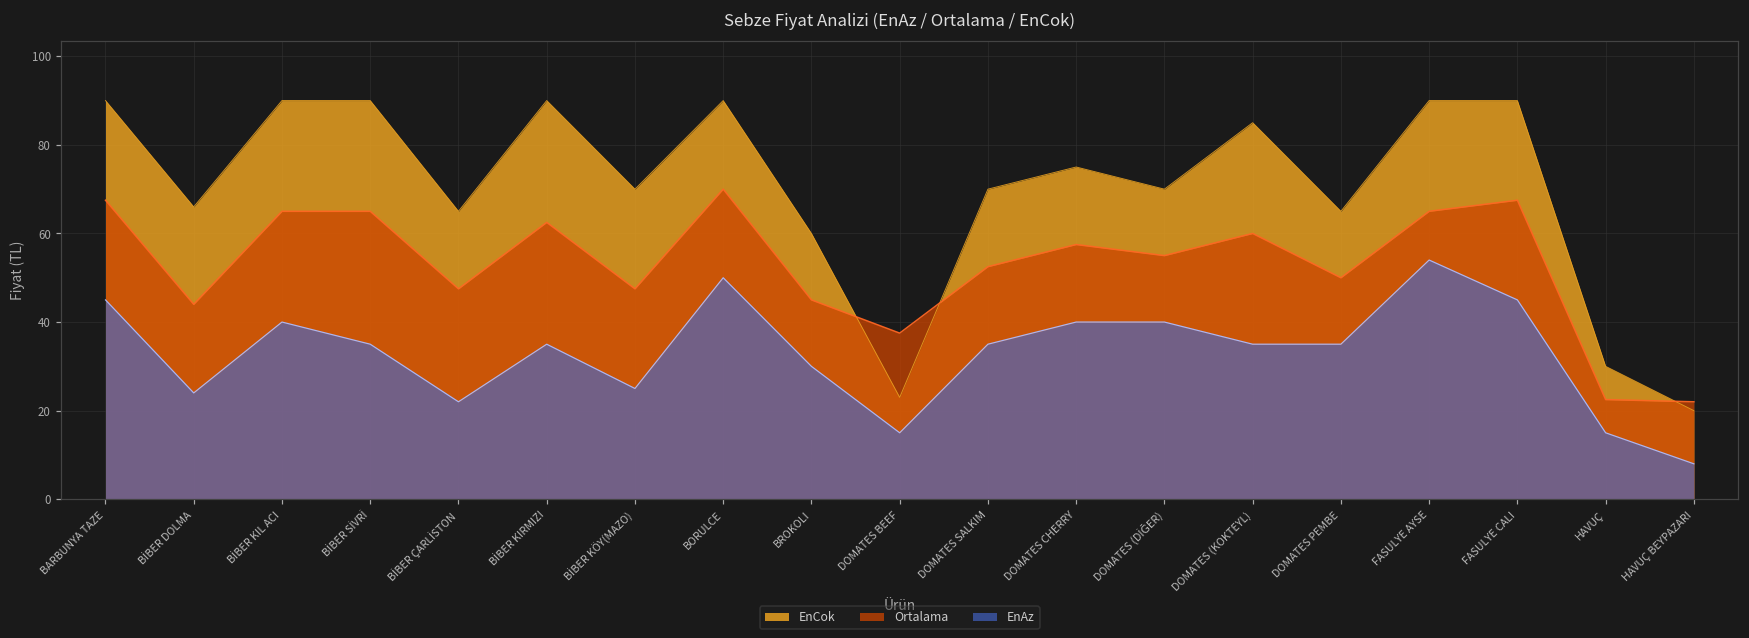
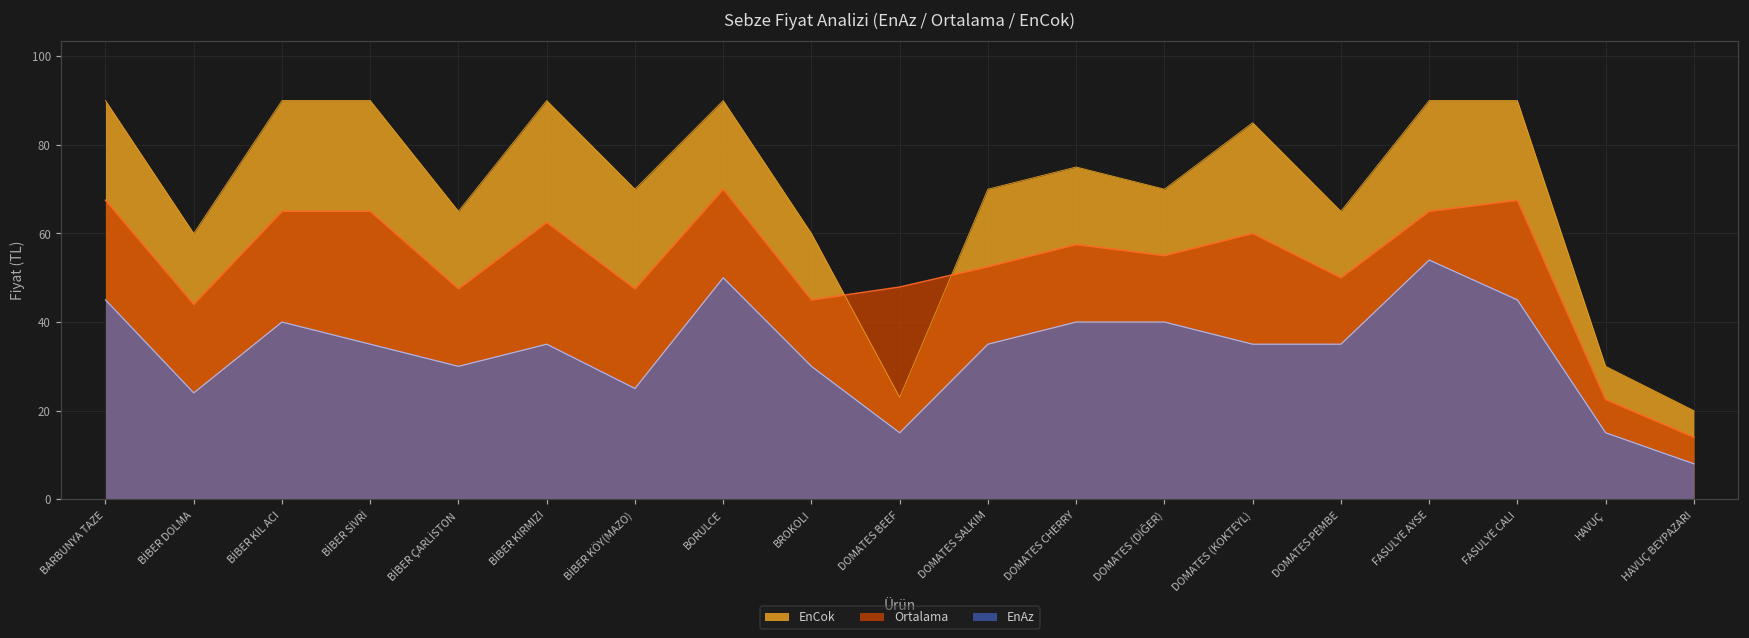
  {
    "EnCok": {
      "BARBUNYA TAZE": 90,
-     "BİBER DOLMA": 66,
+     "BİBER DOLMA": 60,
      "BİBER KIL ACI": 90,
      "BİBER SİVRİ": 90,
      "BİBER ÇARLİSTON": 65,
      "BİBER KIRMIZI": 90,
      "BİBER KÖY(MAZO)": 70,
      "BORULCE": 90,
      "BROKOLI": 60,
      "DOMATES BEEF": 23,
      "DOMATES SALKIM": 70,
      "DOMATES CHERRY": 75,
      "DOMATES (DİĞER)": 70,
      "DOMATES (KOKTEYL)": 85,
      "DOMATES PEMBE": 65,
      "FASULYE AYSE": 90,
      "FASULYE CALI": 90,
      "HAVUÇ": 30,
      "HAVUÇ BEYPAZARI": 20
    },
    "Ortalama": {
      "BARBUNYA TAZE": 68,
      "BİBER DOLMA": 44,
      "BİBER KIL ACI": 65,
      "BİBER SİVRİ": 65,
      "BİBER ÇARLİSTON": 48,
      "BİBER KIRMIZI": 63,
      "BİBER KÖY(MAZO)": 48,
      "BORULCE": 70,
      "BROKOLI": 45,
-     "DOMATES BEEF": 38,
+     "DOMATES BEEF": 48,
      "DOMATES SALKIM": 53,
      "DOMATES CHERRY": 58,
      "DOMATES (DİĞER)": 55,
      "DOMATES (KOKTEYL)": 60,
      "DOMATES PEMBE": 50,
      "FASULYE AYSE": 65,
      "FASULYE CALI": 68,
      "HAVUÇ": 23,
-     "HAVUÇ BEYPAZARI": 22
+     "HAVUÇ BEYPAZARI": 14
    },
    "EnAz": {
      "BARBUNYA TAZE": 45,
      "BİBER DOLMA": 24,
      "BİBER KIL ACI": 40,
      "BİBER SİVRİ": 35,
-     "BİBER ÇARLİSTON": 22,
+     "BİBER ÇARLİSTON": 30,
      "BİBER KIRMIZI": 35,
      "BİBER KÖY(MAZO)": 25,
      "BORULCE": 50,
      "BROKOLI": 30,
      "DOMATES BEEF": 15,
      "DOMATES SALKIM": 35,
      "DOMATES CHERRY": 40,
      "DOMATES (DİĞER)": 40,
      "DOMATES (KOKTEYL)": 35,
      "DOMATES PEMBE": 35,
      "FASULYE AYSE": 54,
      "FASULYE CALI": 45,
      "HAVUÇ": 15,
      "HAVUÇ BEYPAZARI": 8
    }
  }
